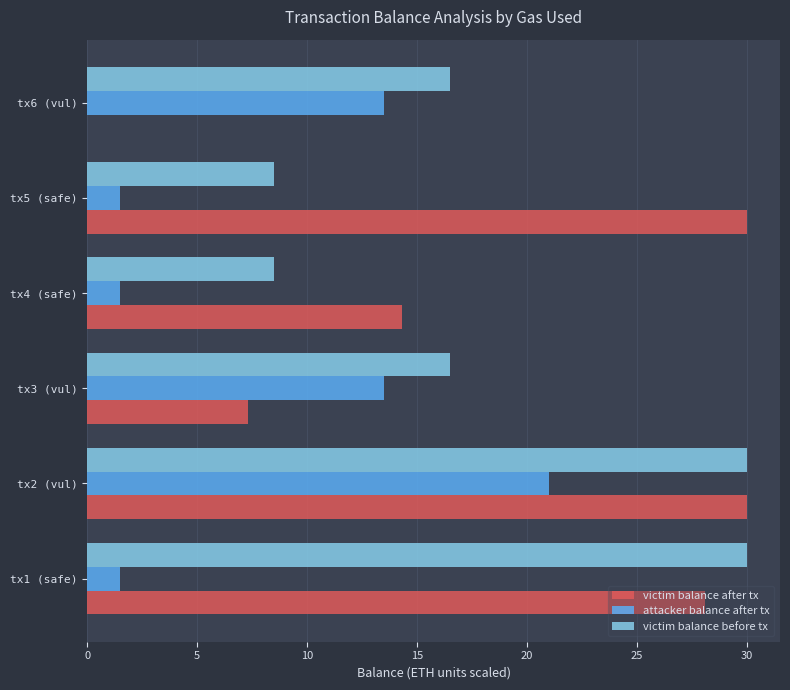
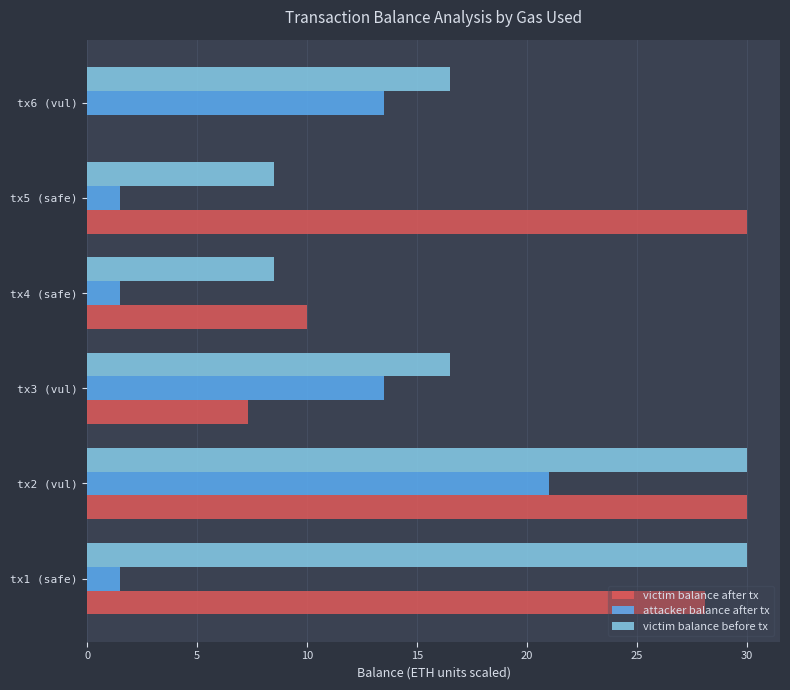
  {
    "victim balance after tx": {
      "tx6 (vul)": 0.0,
      "tx5 (safe)": 30.0,
-     "tx4 (safe)": 14.3,
+     "tx4 (safe)": 10.0,
      "tx3 (vul)": 7.3,
      "tx2 (vul)": 30.0
    }
  }
